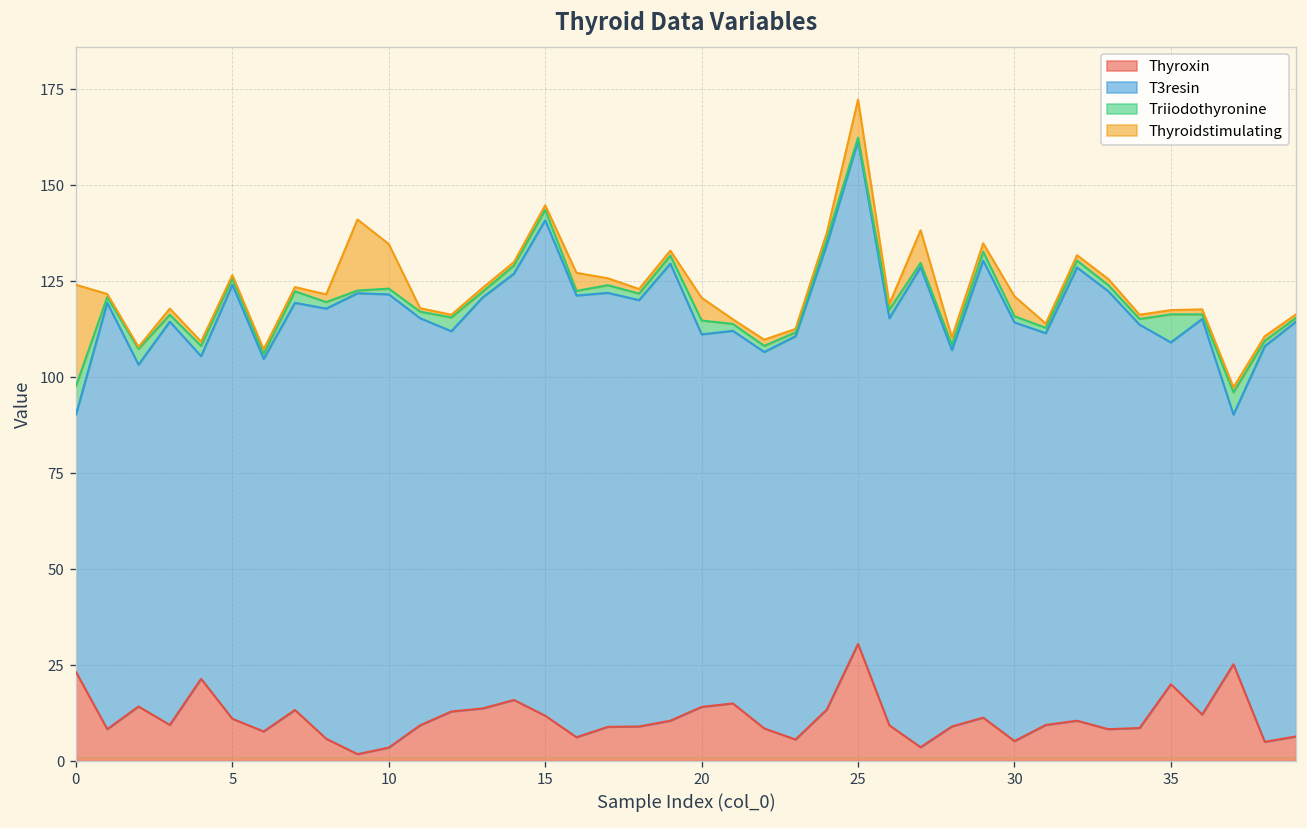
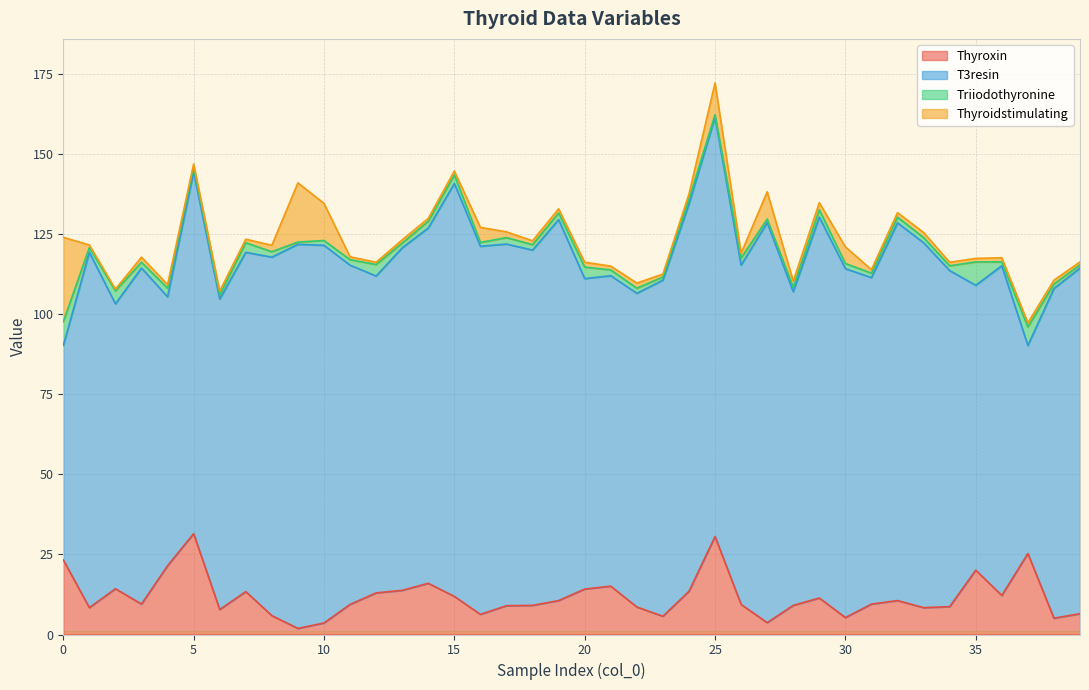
  {
    "Thyroxin": {
      "0": 23,
-     "5": 11,
+     "5": 32,
      "10": 4,
      "15": 12,
      "20": 14,
      "25": 31,
      "30": 5,
      "35": 20
    },
    "T3resin": {
      "0": 67,
      "5": 113,
      "10": 118,
      "15": 129,
      "20": 97,
      "25": 131,
      "30": 109,
      "35": 89
    },
    "Triiodothyronine": {
      "0": 7,
      "10": 2,
      "15": 3,
      "20": 4,
      "25": 1,
      "30": 2,
      "35": 7
    },
    "Thyroidstimulating": {
      "0": 26,
      "10": 12,
      "15": 1,
-     "20": 6,
+     "20": 2,
      "25": 10,
      "30": 5,
      "35": 1
    }
  }
